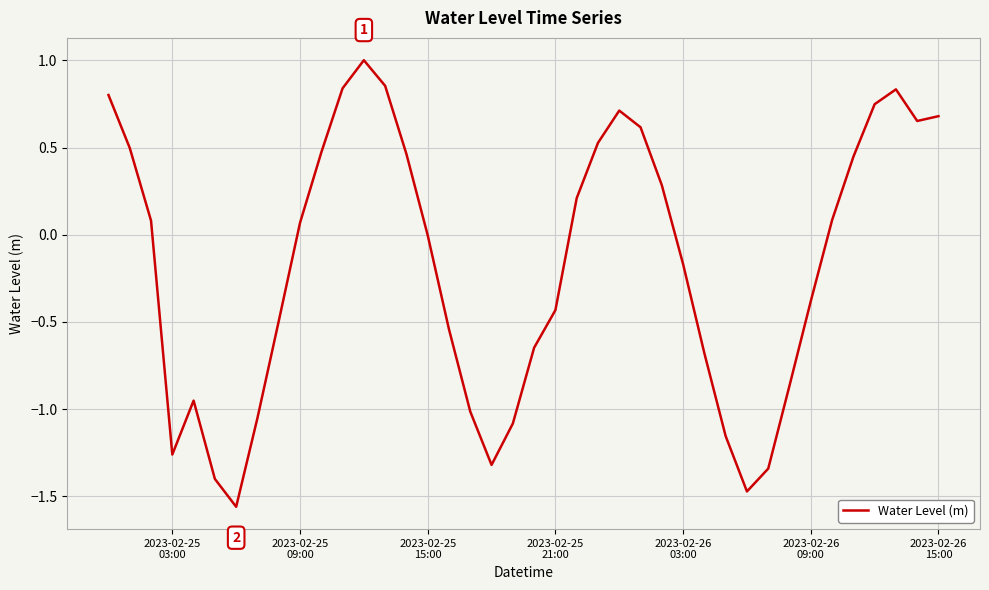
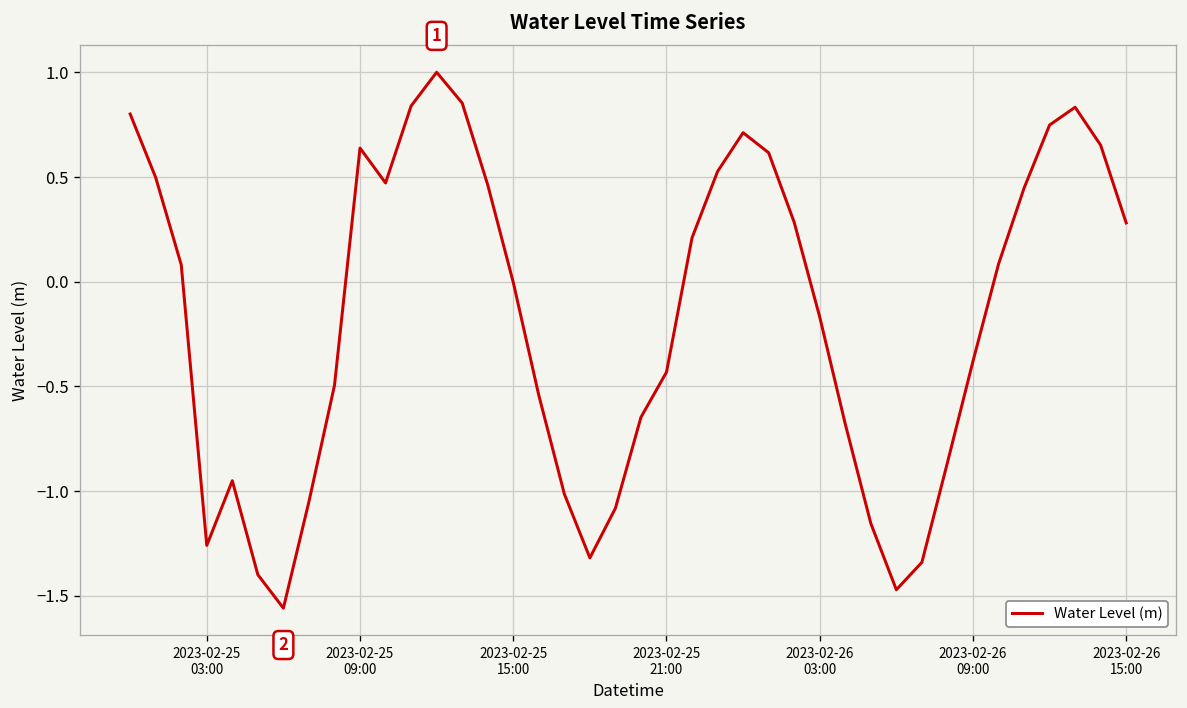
  {
    "2023-02-25 03:00": -1.26,
-   "2023-02-25 09:00": 0.07,
+   "2023-02-25 09:00": 0.64,
    "2023-02-25 15:00": 0.00,
    "2023-02-25 21:00": -0.43,
    "2023-02-26 03:00": -0.17,
    "2023-02-26 09:00": -0.38,
-   "2023-02-26 15:00": 0.68
+   "2023-02-26 15:00": 0.28
  }
